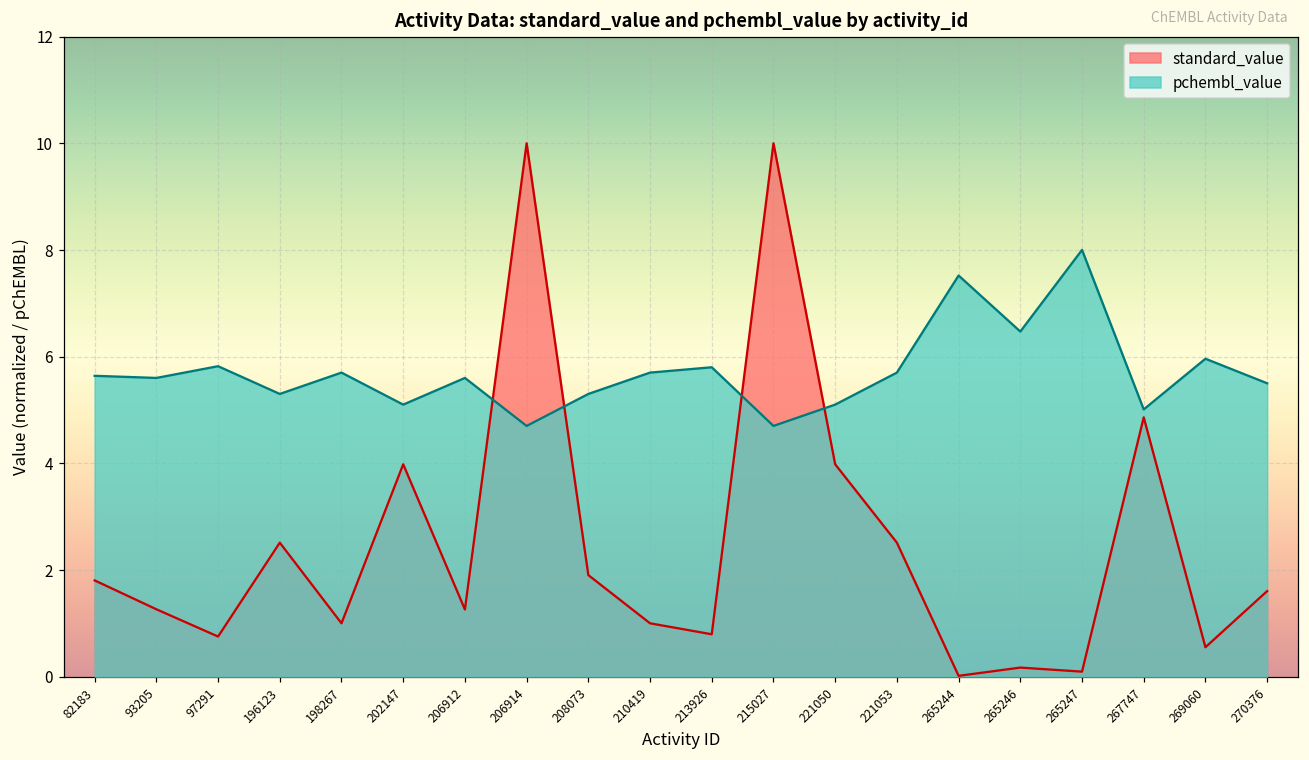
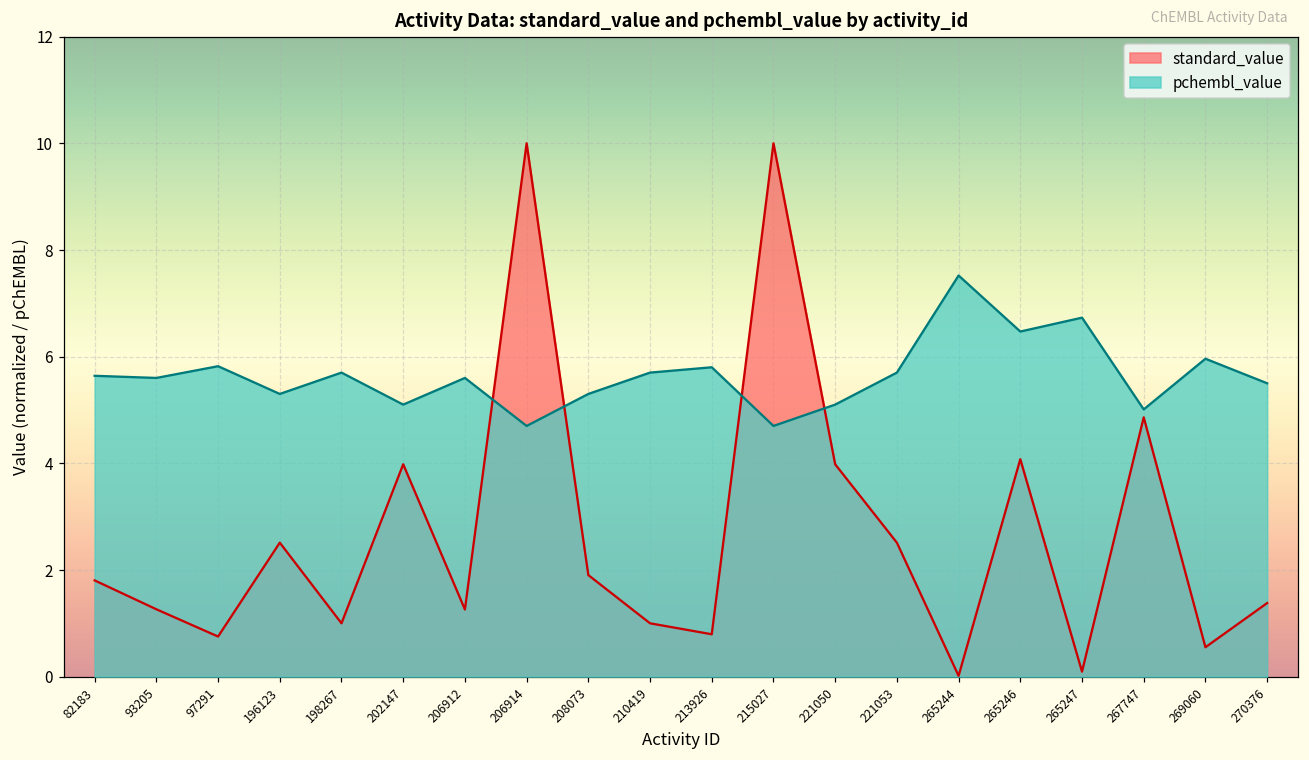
  {
    "standard_value": {
      "82183": 1.8,
      "93205": 1.3,
      "97291": 0.8,
      "196123": 2.5,
      "198267": 1.0,
      "202147": 4.0,
      "206912": 1.3,
      "206914": 10.0,
      "208073": 1.9,
      "210419": 1.0,
      "213926": 0.8,
      "215027": 10.0,
      "221050": 4.0,
      "221053": 2.5,
      "265244": 0.0,
-     "265246": 0.2,
+     "265246": 4.1,
      "265247": 0.1,
      "267747": 4.9,
      "269060": 0.6,
-     "270376": 1.6
+     "270376": 1.4
    },
    "pchembl_value": {
      "82183": 5.6,
      "93205": 5.6,
      "97291": 5.8,
      "196123": 5.3,
      "198267": 5.7,
      "202147": 5.1,
      "206912": 5.6,
      "206914": 4.7,
      "208073": 5.3,
      "210419": 5.7,
      "213926": 5.8,
      "215027": 4.7,
      "221050": 5.1,
      "221053": 5.7,
      "265244": 7.5,
      "265246": 6.5,
-     "265247": 8.0,
+     "265247": 6.7,
      "267747": 5.0,
      "269060": 6.0,
      "270376": 5.5
    }
  }
